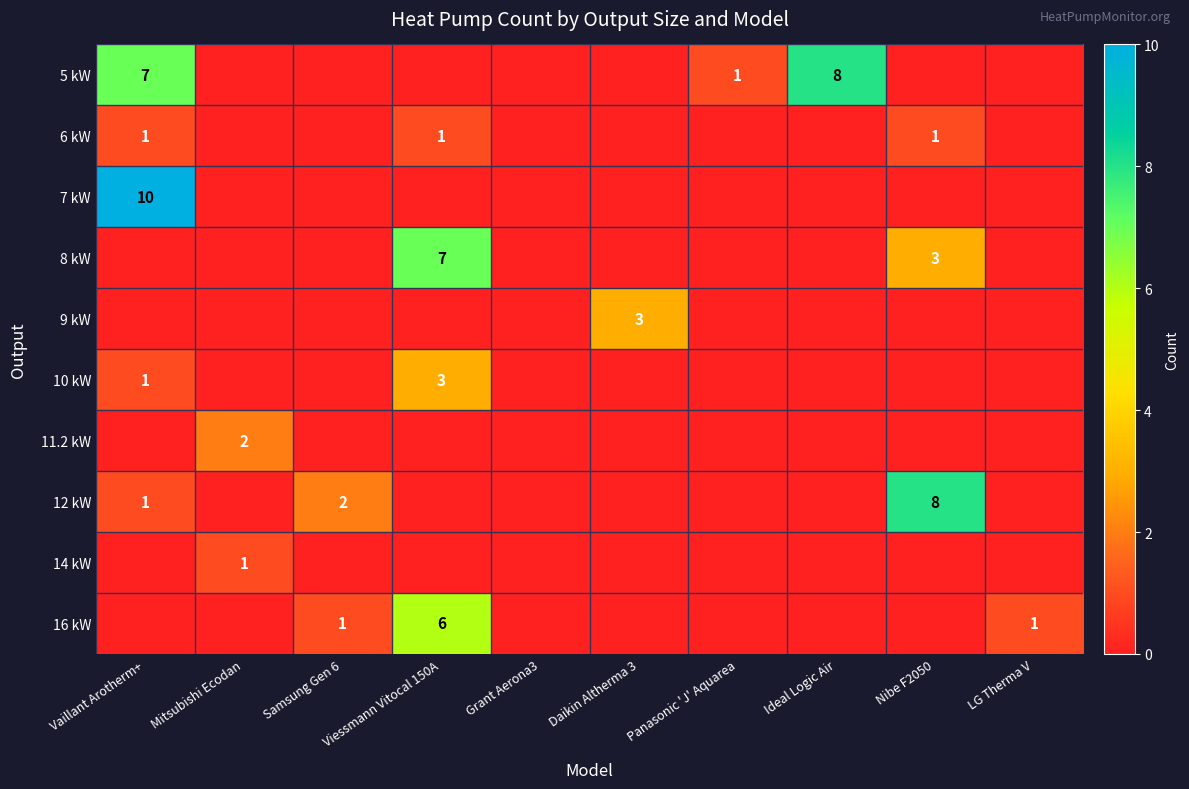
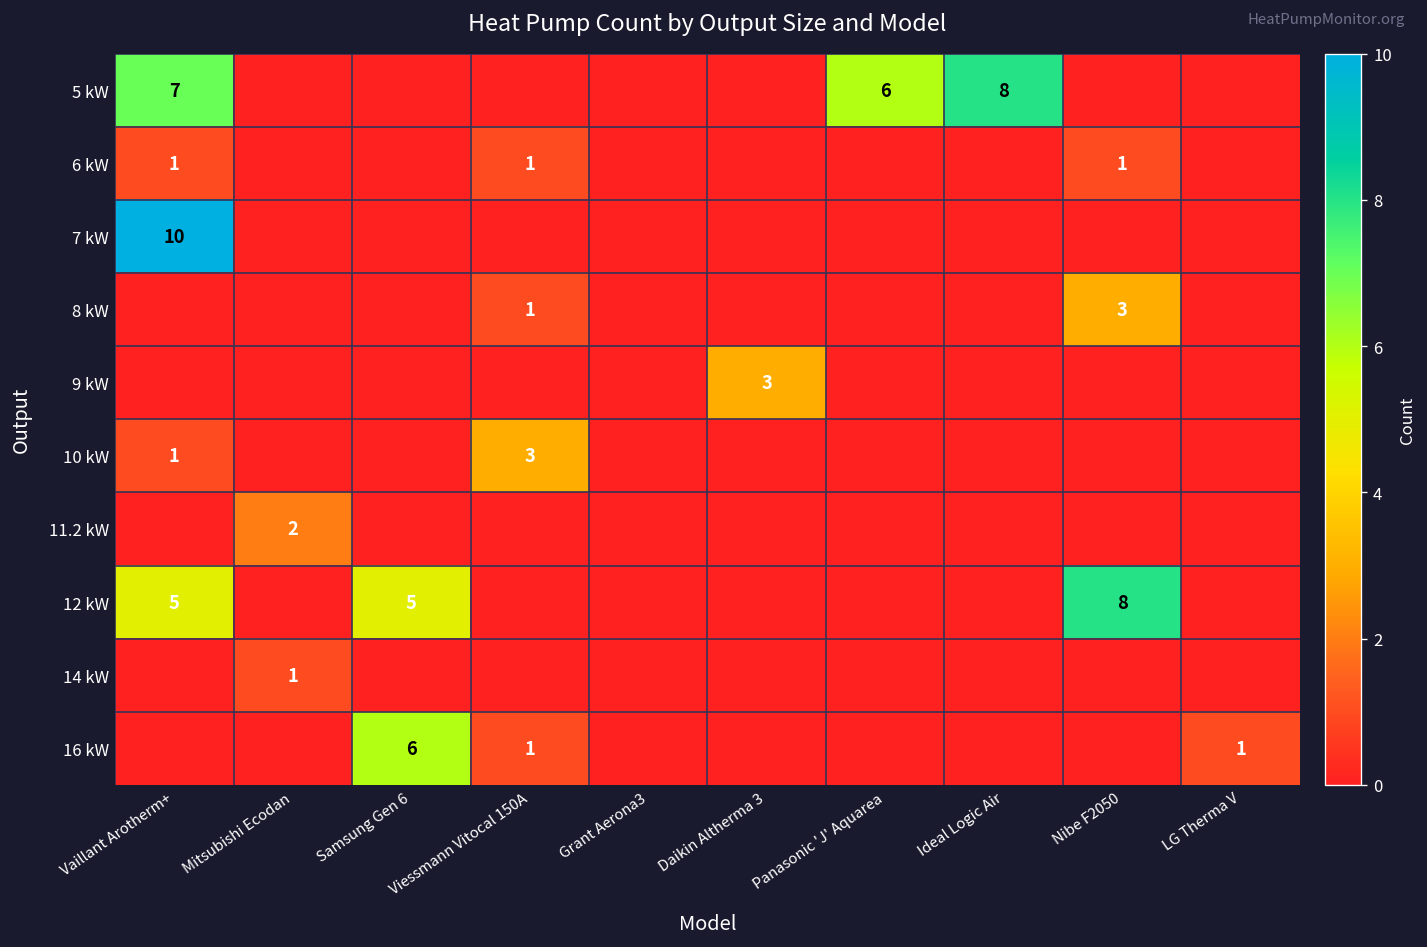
  {
    "5 kW": {
      "Vaillant Arotherm+": 7,
-     "Panasonic 'J' Aquarea": 1,
+     "Panasonic 'J' Aquarea": 6,
      "Ideal Logic Air": 8
    },
    "6 kW": {
      "Vaillant Arotherm+": 1,
      "Viessmann Vitocal 150A": 1,
      "Nibe F2050": 1
    },
    "7 kW": {
      "Vaillant Arotherm+": 10
    },
    "8 kW": {
-     "Viessmann Vitocal 150A": 7,
+     "Viessmann Vitocal 150A": 1,
      "Nibe F2050": 3
    },
    "9 kW": {
      "Daikin Altherma 3": 3
    },
    "10 kW": {
      "Vaillant Arotherm+": 1,
      "Viessmann Vitocal 150A": 3
    },
    "11.2 kW": {
      "Mitsubishi Ecodan": 2
    },
    "12 kW": {
-     "Vaillant Arotherm+": 1,
-     "Samsung Gen 6": 2,
+     "Vaillant Arotherm+": 5,
+     "Samsung Gen 6": 5,
      "Nibe F2050": 8
    },
    "14 kW": {
      "Mitsubishi Ecodan": 1
    },
    "16 kW": {
-     "Samsung Gen 6": 1,
-     "Viessmann Vitocal 150A": 6,
+     "Samsung Gen 6": 6,
+     "Viessmann Vitocal 150A": 1,
      "LG Therma V": 1
    }
  }
